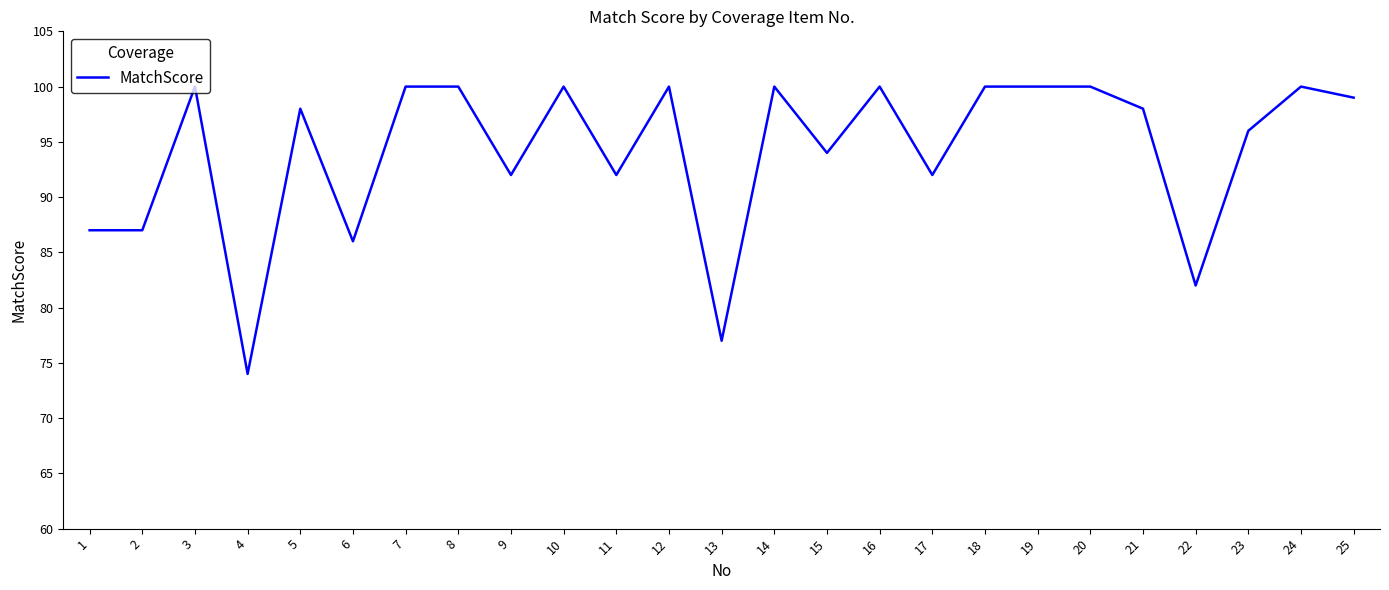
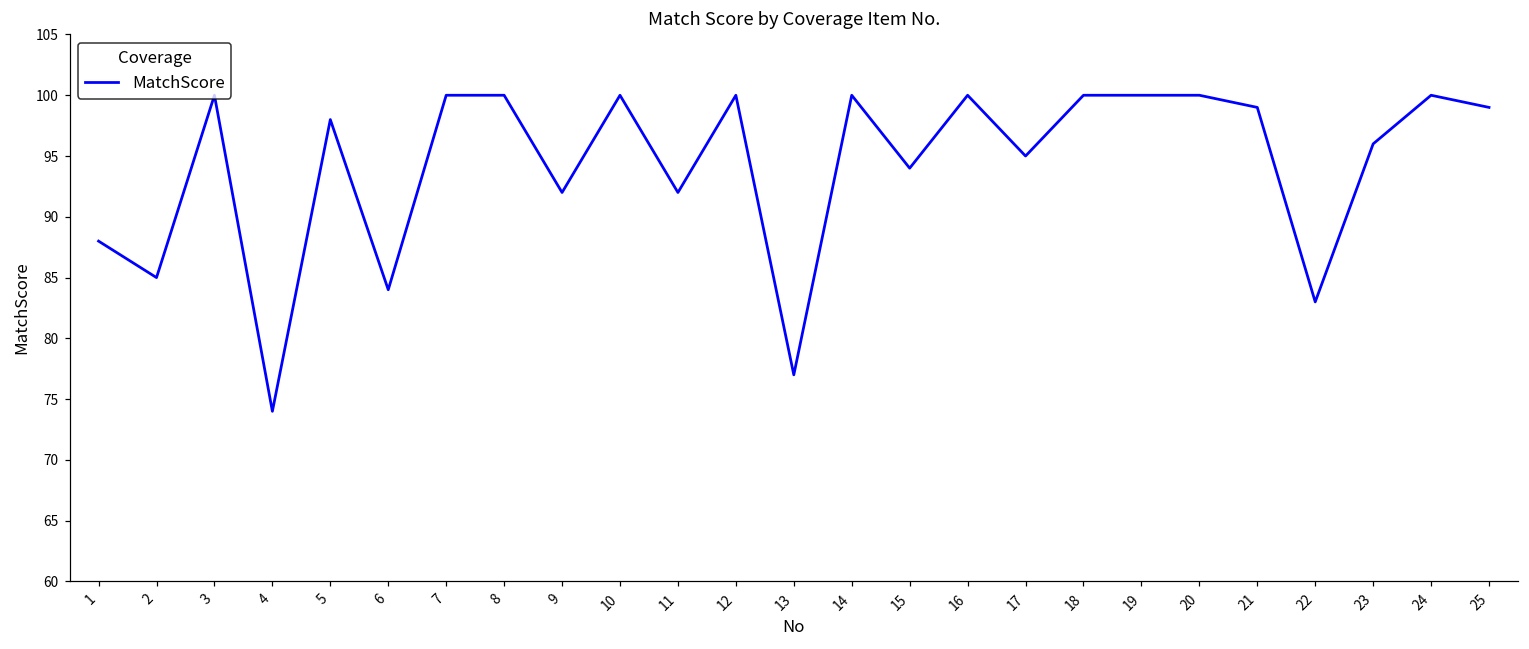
  {
-   "1": 87,
-   "2": 87,
+   "1": 88,
+   "2": 85,
    "4": 74,
    "5": 98,
-   "6": 86,
+   "6": 84,
    "7": 100,
    "8": 100,
    "9": 92,
    "10": 100,
    "11": 92,
    "12": 100,
    "13": 77,
    "14": 100,
    "15": 94,
    "16": 100,
-   "17": 92,
+   "17": 95,
    "18": 100,
    "19": 100,
    "20": 100,
-   "21": 98,
-   "22": 82,
+   "21": 99,
+   "22": 83,
    "23": 96,
    "24": 100,
    "25": 99
  }
